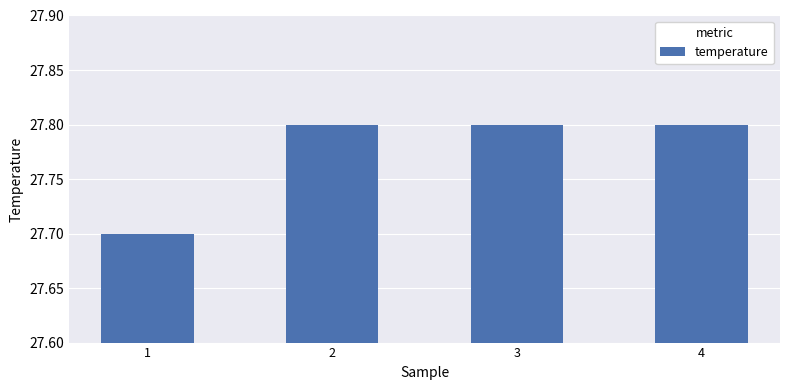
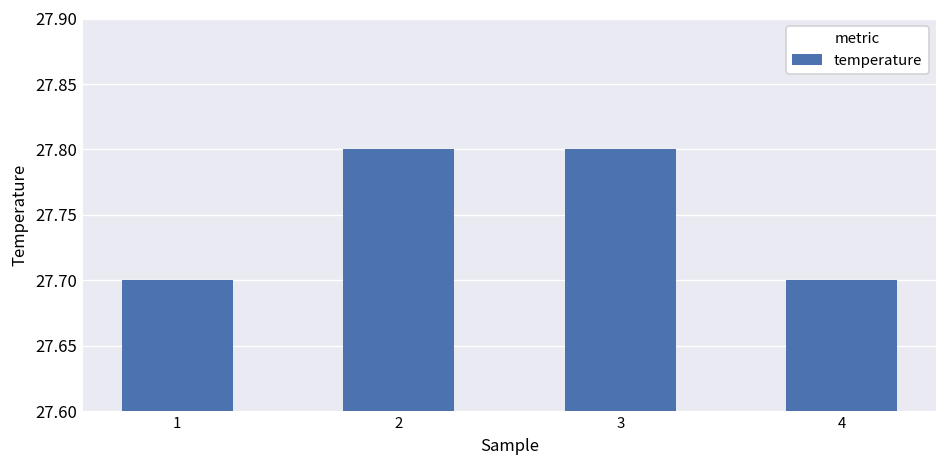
  {
    "1": 27.7,
    "2": 27.8,
    "3": 27.8,
-   "4": 27.8
+   "4": 27.7
  }
